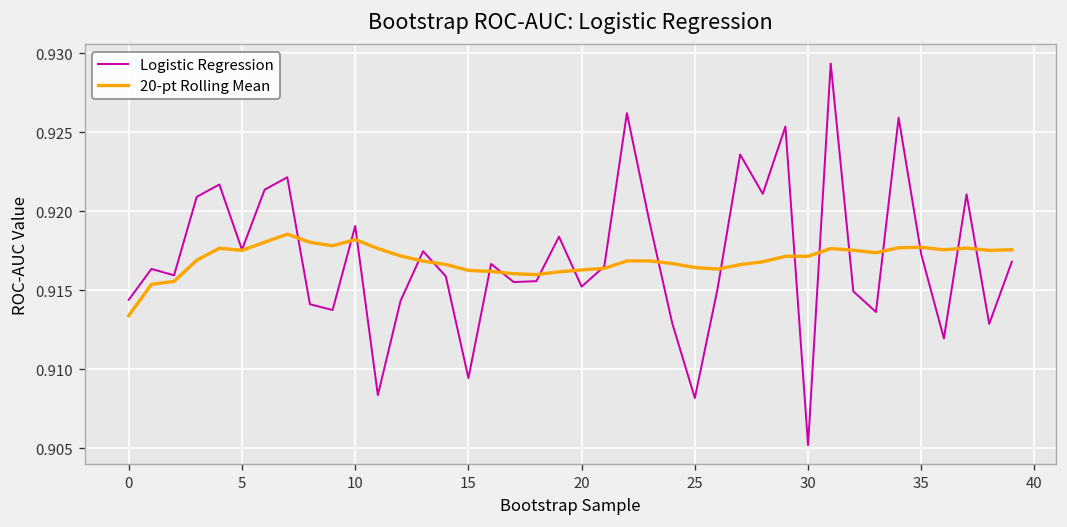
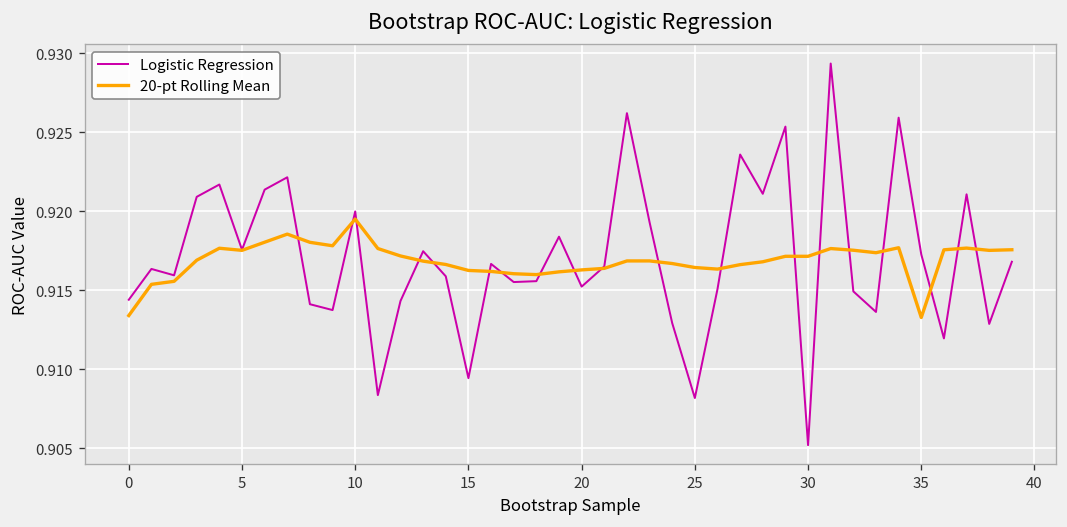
  {
    "Logistic Regression": {
      "0": 0.9144,
-     "10": 0.9191,
+     "10": 0.9200,
      "15": 0.9095,
      "20": 0.9152,
      "25": 0.9082,
      "30": 0.9052,
      "35": 0.9173
    },
    "20-pt Rolling Mean": {
      "0": 0.9134,
-     "10": 0.9182,
+     "10": 0.9195,
      "15": 0.9163,
      "20": 0.9163,
      "25": 0.9165,
      "30": 0.9172,
-     "35": 0.9177
+     "35": 0.9133
    }
  }
